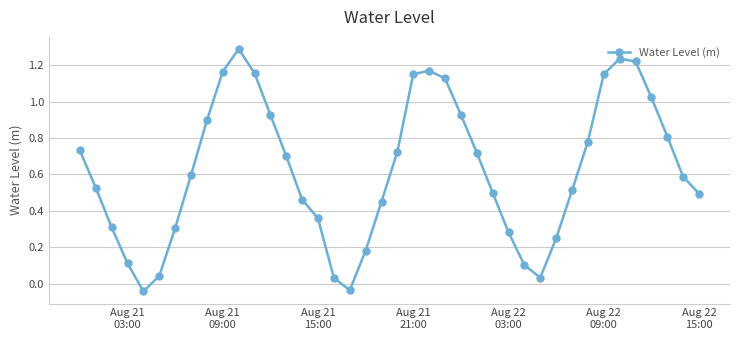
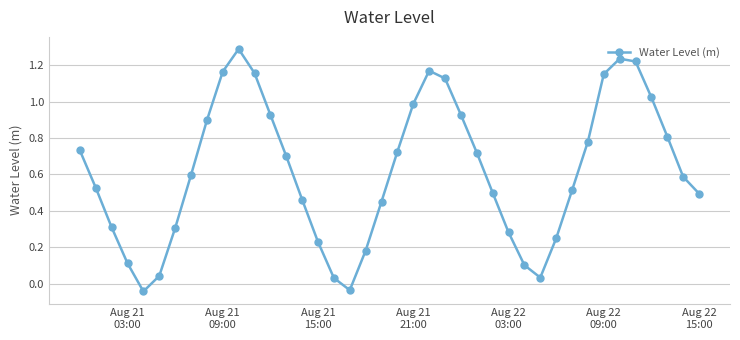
  {
    "Aug 21 03:00": 0.11,
    "Aug 21 09:00": 1.17,
-   "Aug 21 15:00": 0.36,
-   "Aug 21 21:00": 1.15,
+   "Aug 21 15:00": 0.23,
+   "Aug 21 21:00": 0.99,
    "Aug 22 03:00": 0.28,
    "Aug 22 09:00": 1.15,
    "Aug 22 15:00": 0.49
  }
